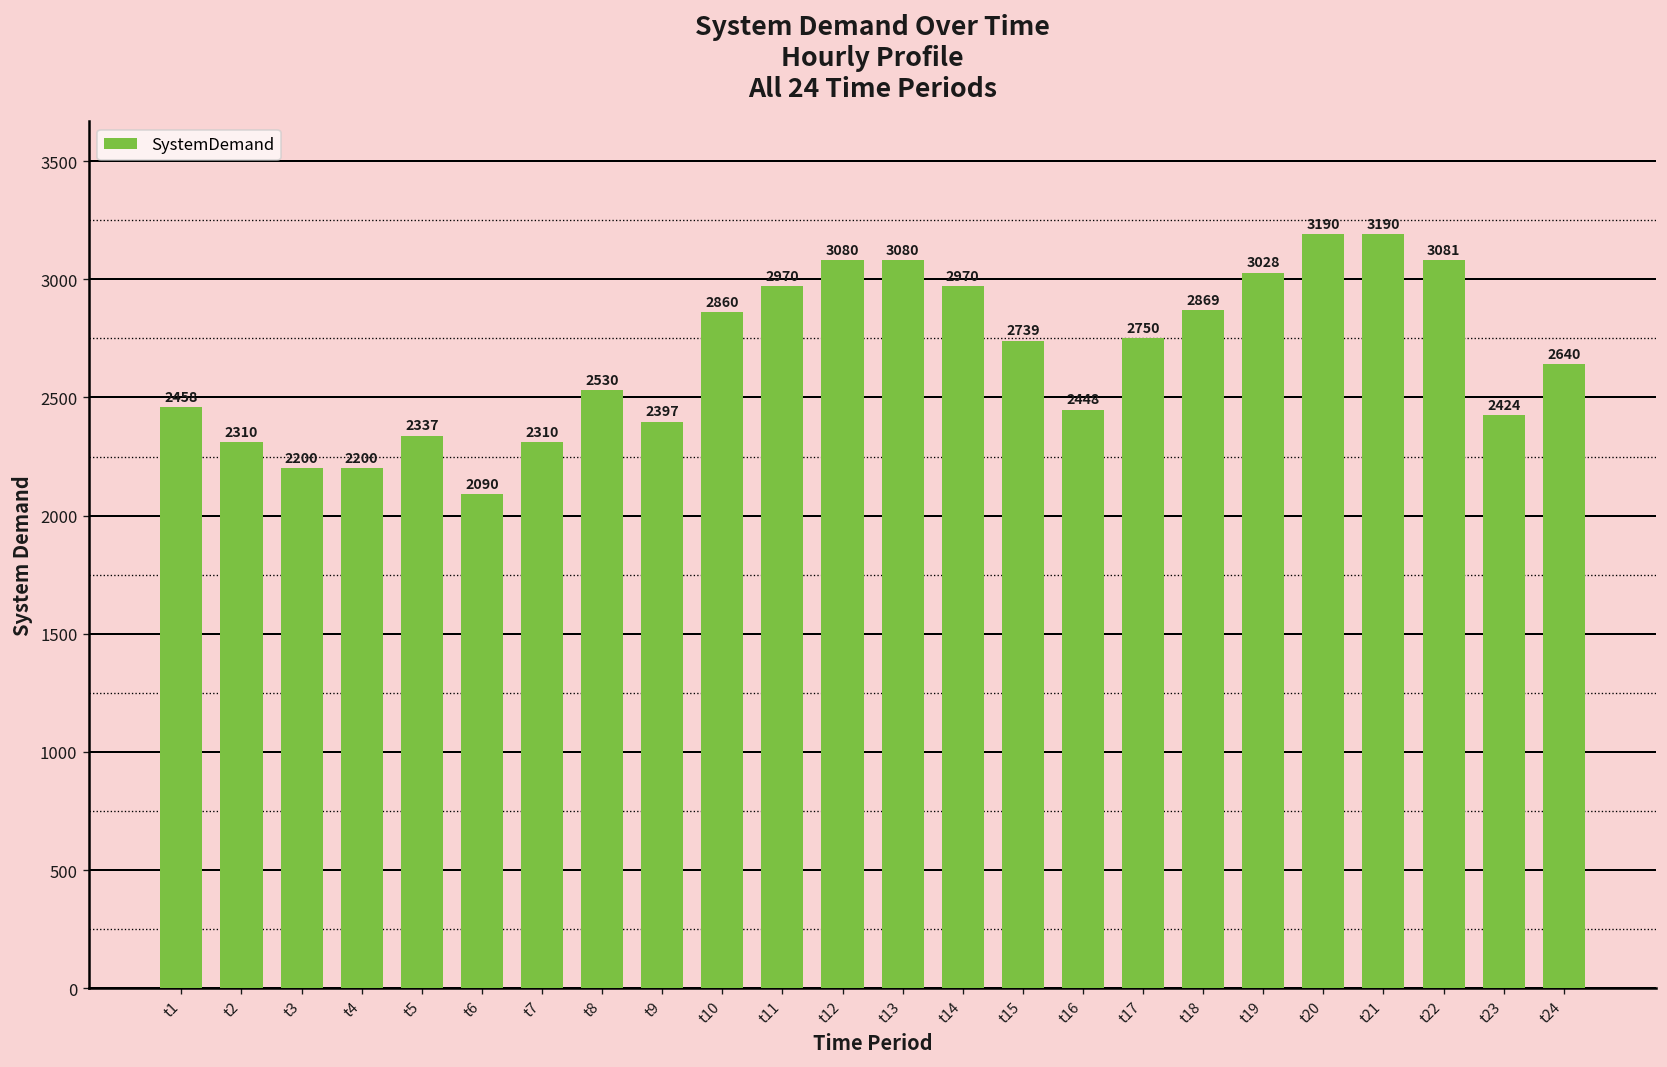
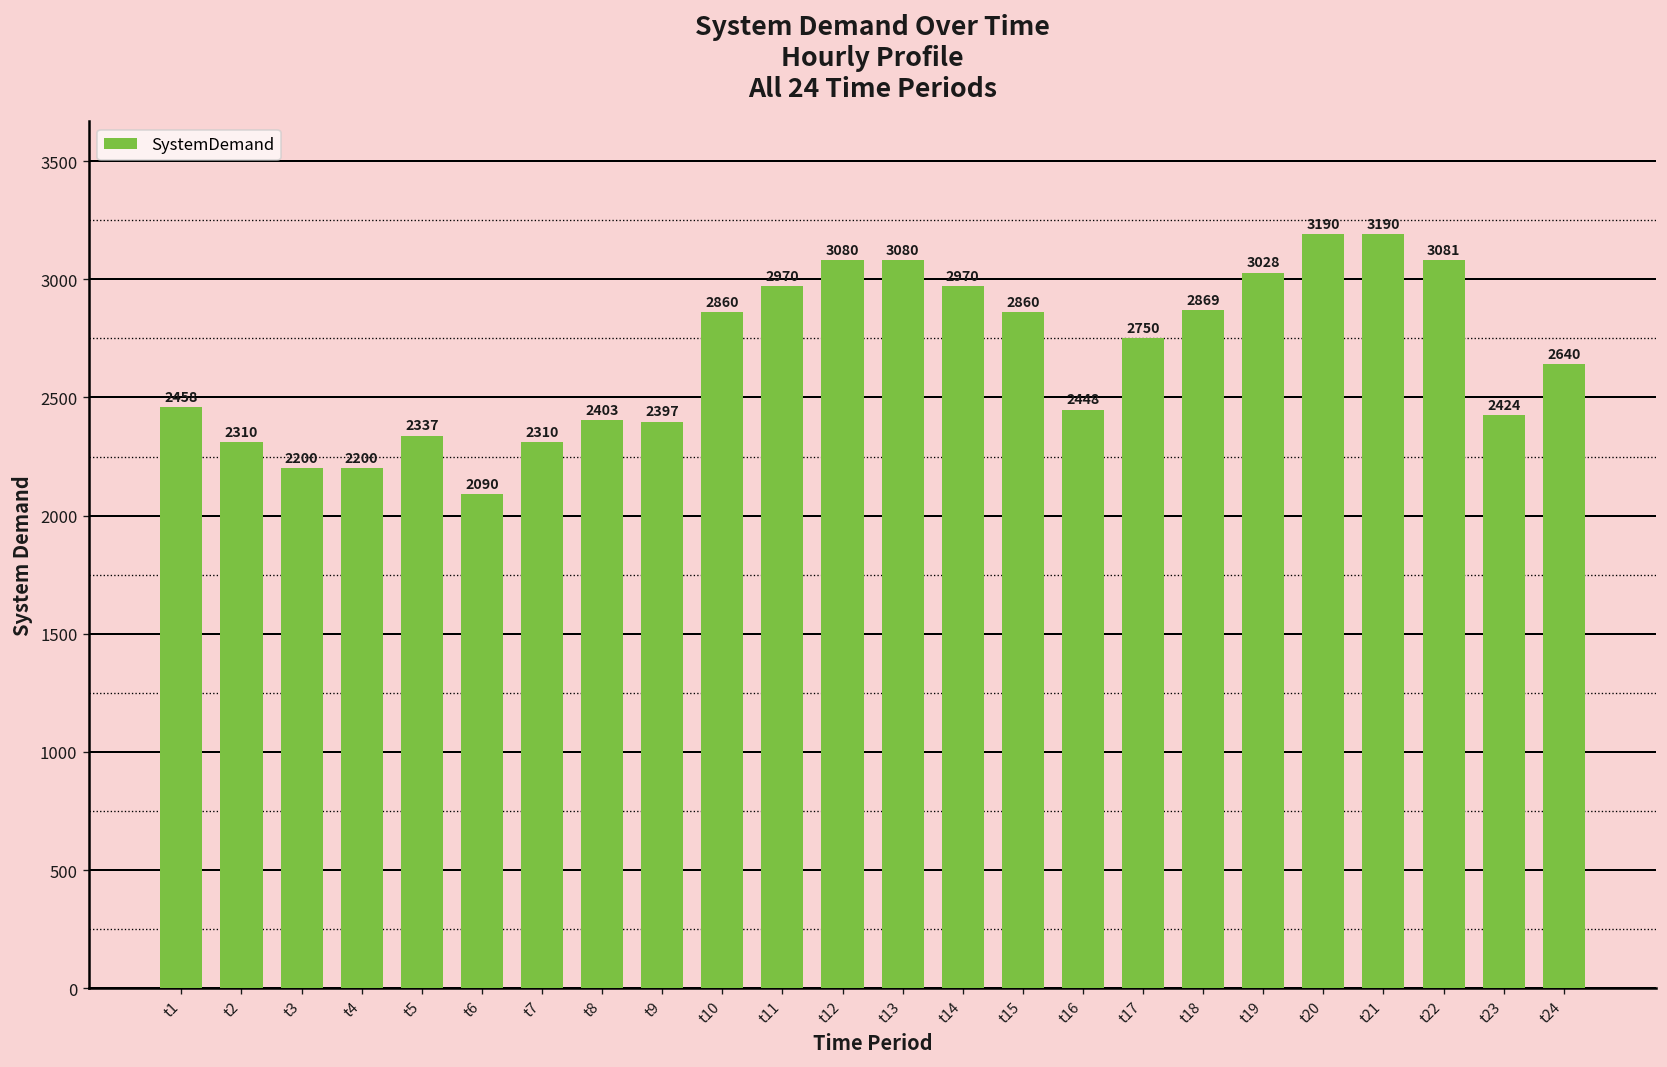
  {
    "t1": 2458,
    "t2": 2310,
    "t3": 2200,
    "t4": 2200,
    "t5": 2337,
    "t6": 2090,
    "t7": 2310,
-   "t8": 2530,
+   "t8": 2403,
    "t9": 2397,
    "t10": 2860,
    "t11": 2970,
    "t12": 3080,
    "t13": 3080,
    "t14": 2970,
-   "t15": 2739,
+   "t15": 2860,
    "t16": 2448,
    "t17": 2750,
    "t18": 2869,
    "t19": 3028,
    "t20": 3190,
    "t21": 3190,
    "t22": 3081,
    "t23": 2424,
    "t24": 2640
  }
